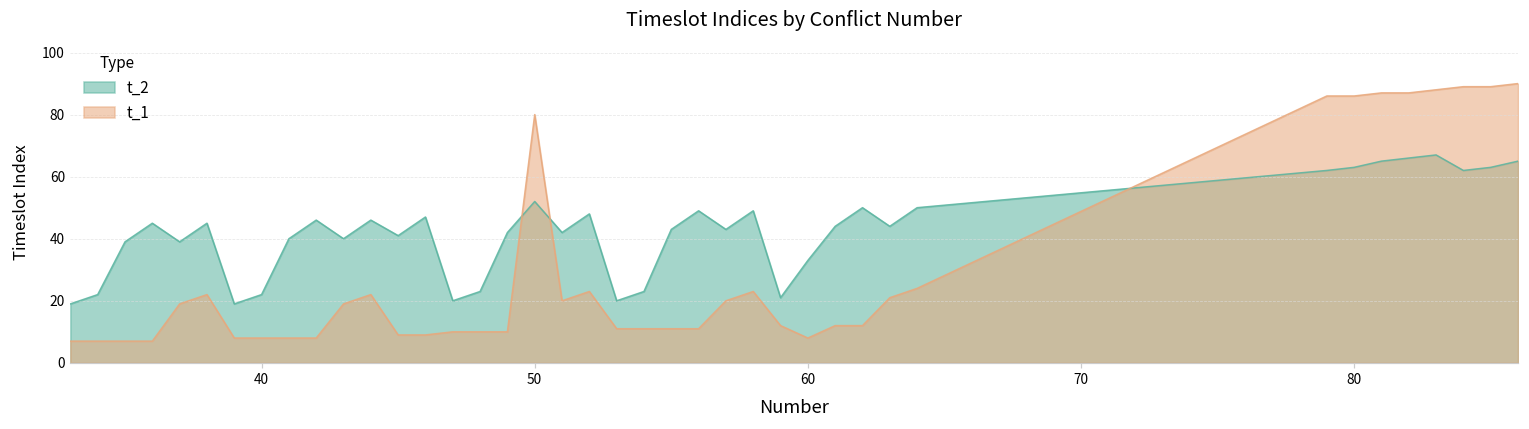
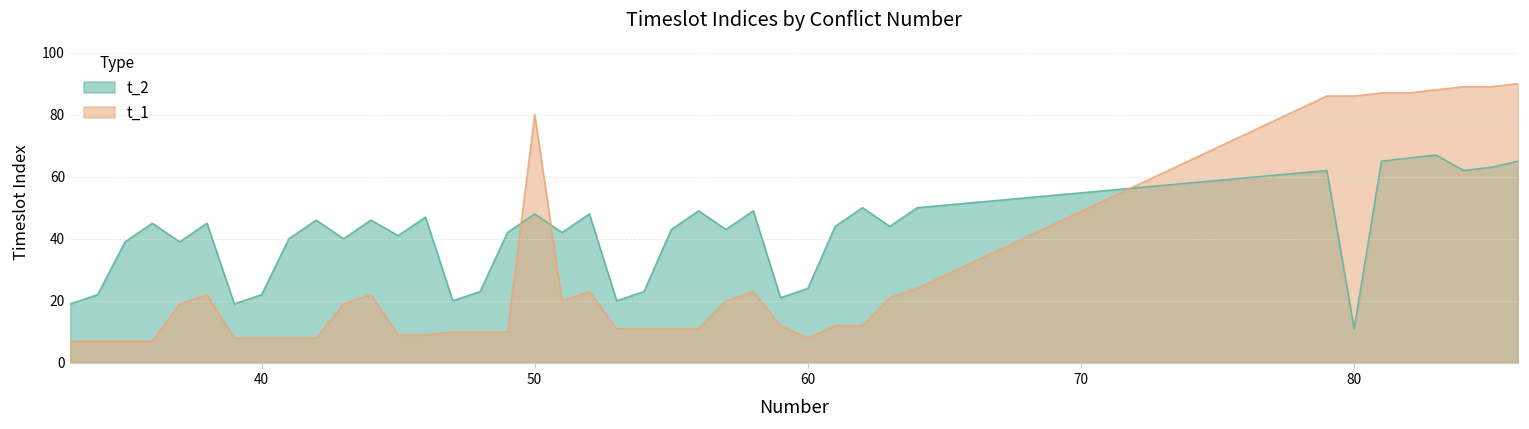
  {
    "t_2": {
      "40": 22,
-     "50": 52,
-     "60": 33,
-     "80": 63
+     "50": 48,
+     "60": 24,
+     "80": 11
    },
    "t_1": {
      "40": 8,
      "50": 80,
      "60": 8,
      "80": 86
    }
  }
